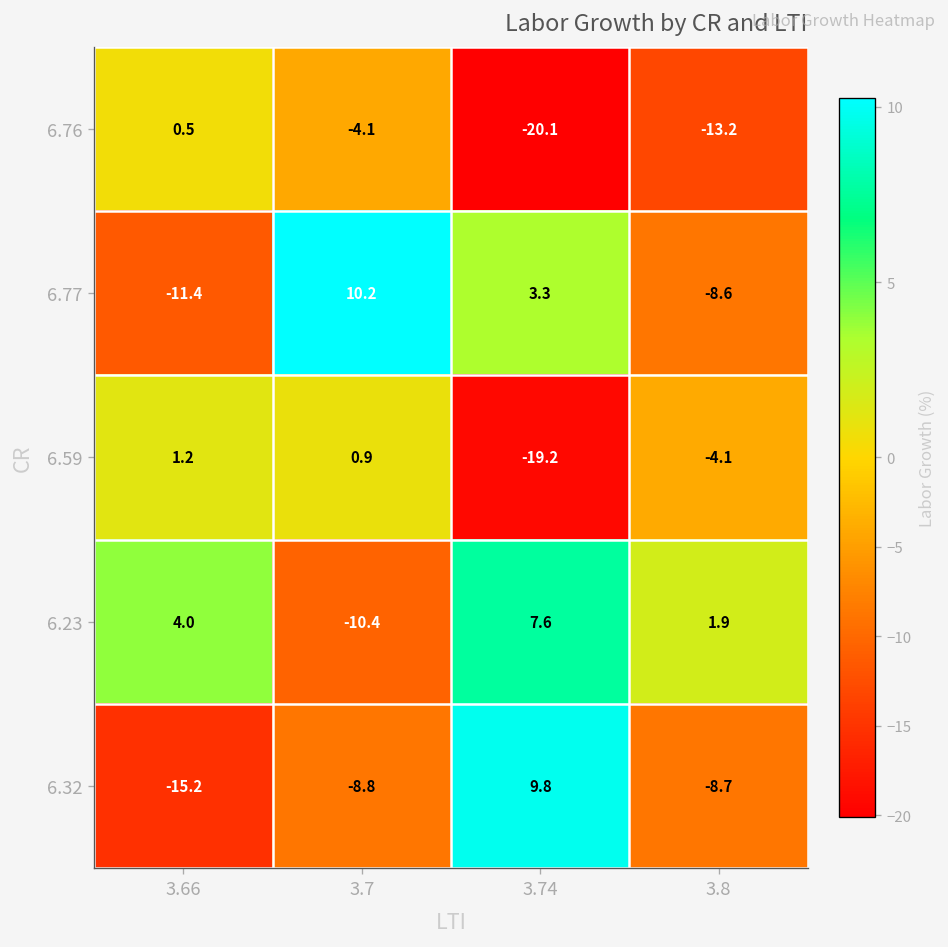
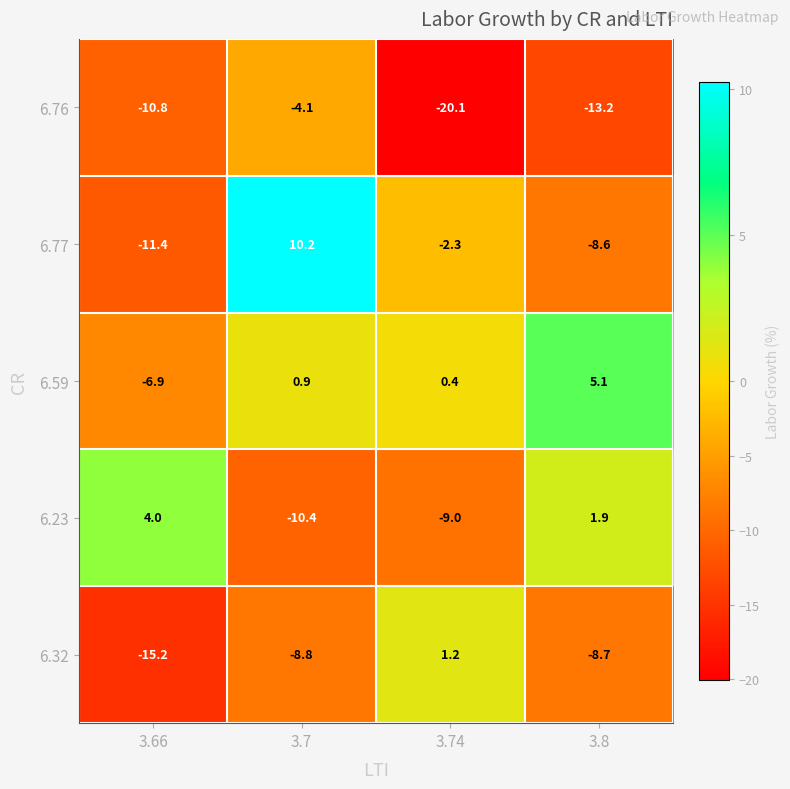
  {
    "6.76": {
-     "3.66": 0.5,
+     "3.66": -10.8,
      "3.7": -4.1,
      "3.74": -20.1,
      "3.8": -13.2
    },
    "6.77": {
      "3.66": -11.4,
      "3.7": 10.2,
-     "3.74": 3.3,
+     "3.74": -2.3,
      "3.8": -8.6
    },
    "6.59": {
-     "3.66": 1.2,
+     "3.66": -6.9,
      "3.7": 0.9,
-     "3.74": -19.2,
-     "3.8": -4.1
+     "3.74": 0.4,
+     "3.8": 5.1
    },
    "6.23": {
      "3.66": 4.0,
      "3.7": -10.4,
-     "3.74": 7.6,
+     "3.74": -9.0,
      "3.8": 1.9
    },
    "6.32": {
      "3.66": -15.2,
      "3.7": -8.8,
-     "3.74": 9.8,
+     "3.74": 1.2,
      "3.8": -8.7
    }
  }
